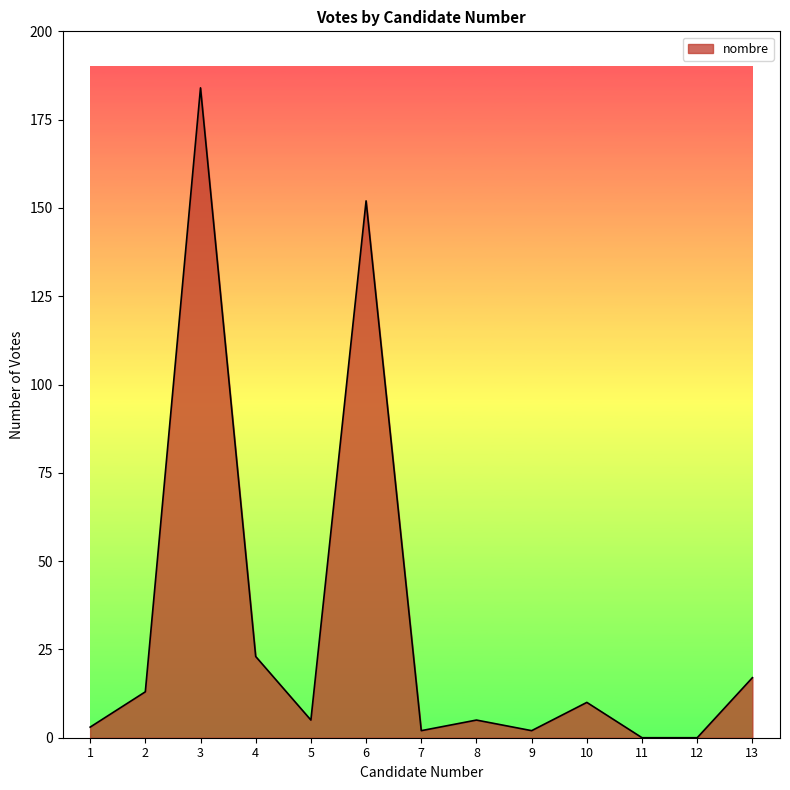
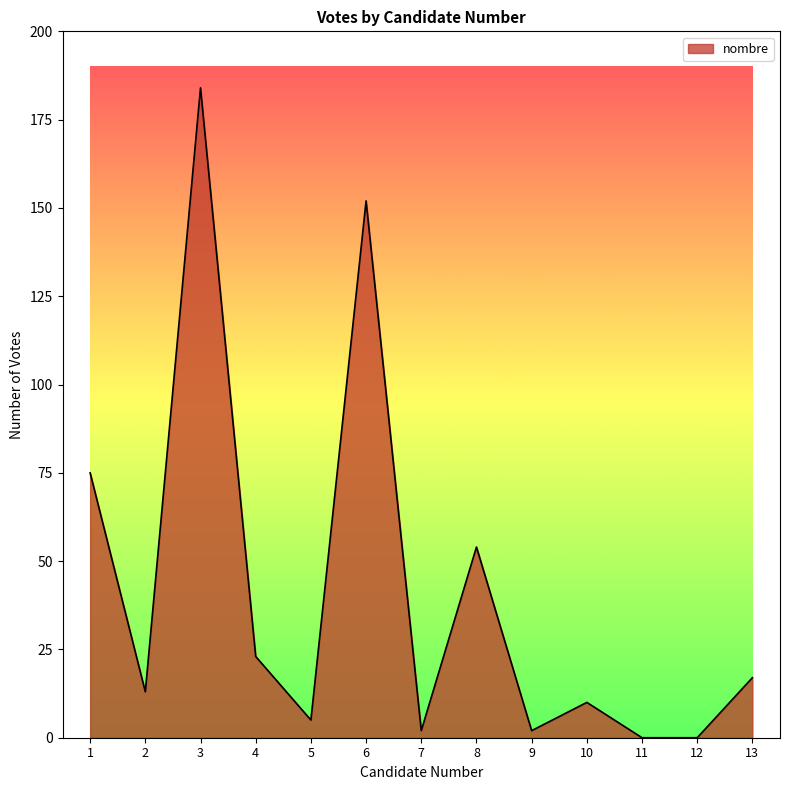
  {
-   "1": 3,
+   "1": 75,
    "2": 13,
    "3": 184,
    "4": 23,
    "5": 5,
    "6": 152,
    "7": 2,
-   "8": 5,
+   "8": 54,
    "9": 2,
    "10": 10,
    "11": 0,
    "12": 0,
    "13": 17
  }
